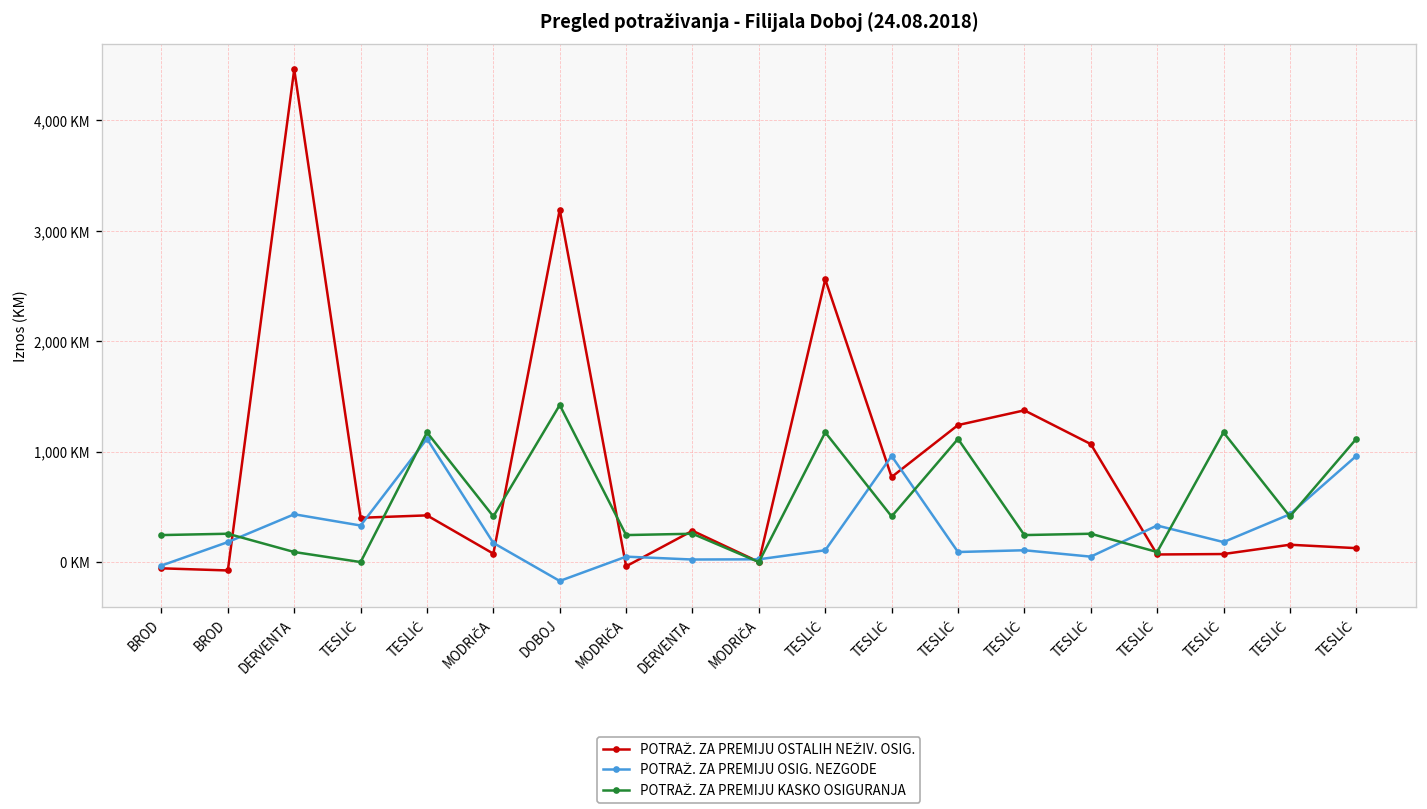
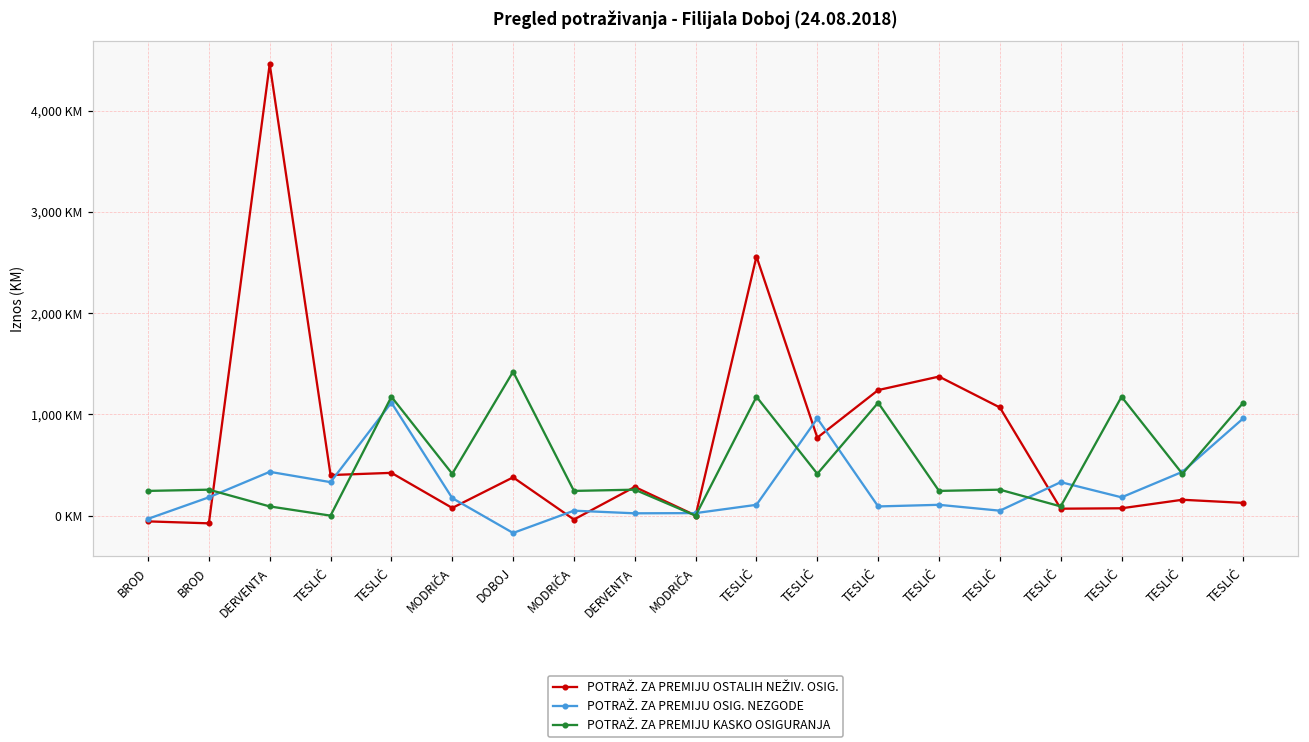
  {
    "POTRAŽ. ZA PREMIJU OSTALIH NEŽIV. OSIG.": {
-     "DOBOJ": "3,200 KM"
+     "DOBOJ": "400 KM"
    },
    "POTRAŽ. ZA PREMIJU OSIG. NEZGODE": {
      "DOBOJ": "-200 KM"
    },
    "POTRAŽ. ZA PREMIJU KASKO OSIGURANJA": {
      "DOBOJ": "1,400 KM"
    }
  }
